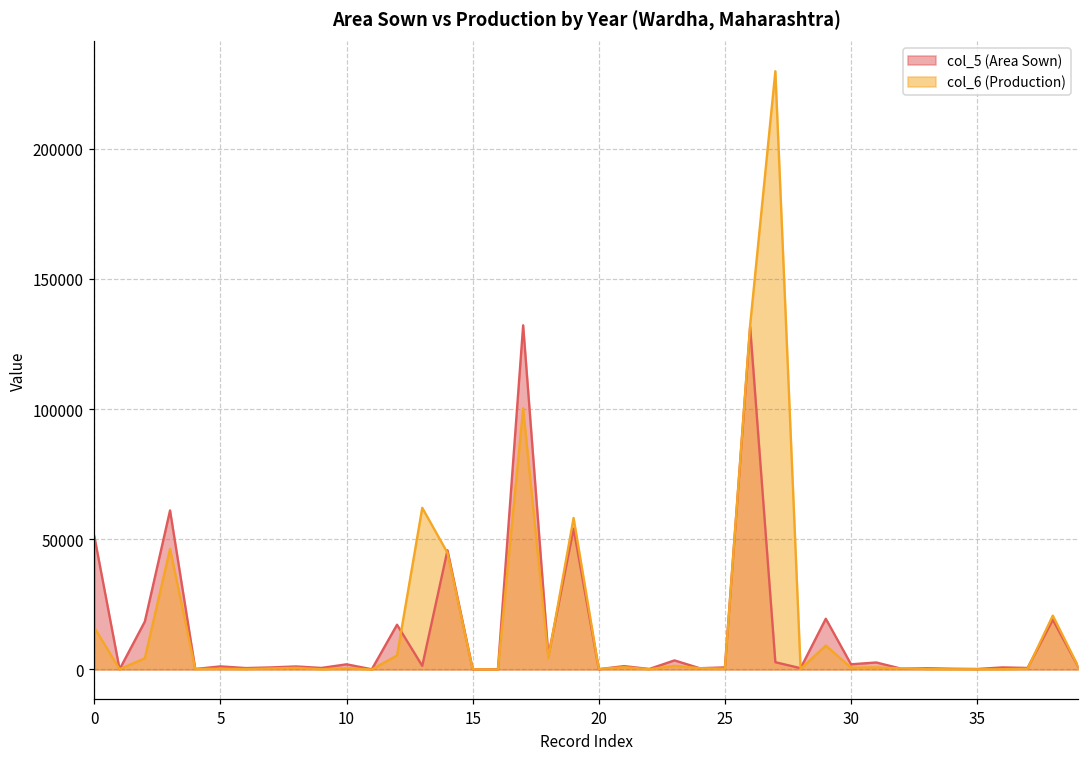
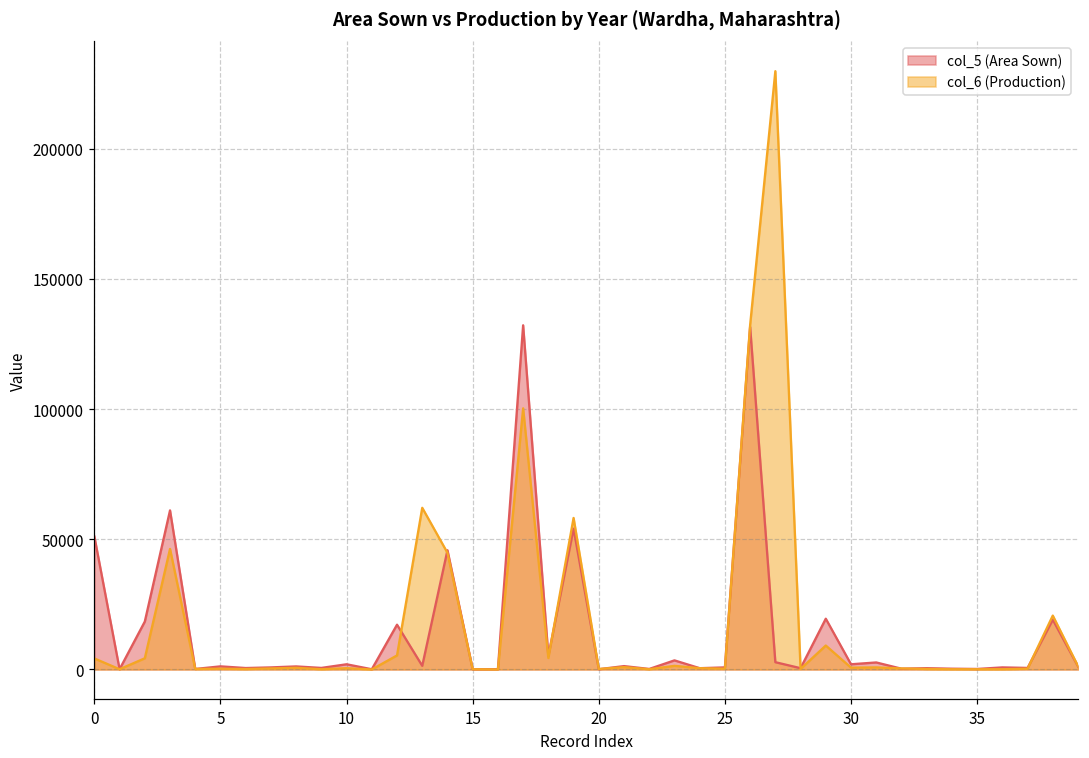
  {
    "col_5 (Area Sown)": {
      "0": 51000,
      "10": 2000,
      "30": 2000
    },
    "col_6 (Production)": {
-     "0": 16000,
+     "0": 4000,
      "10": 1000,
      "30": 1000
    }
  }
